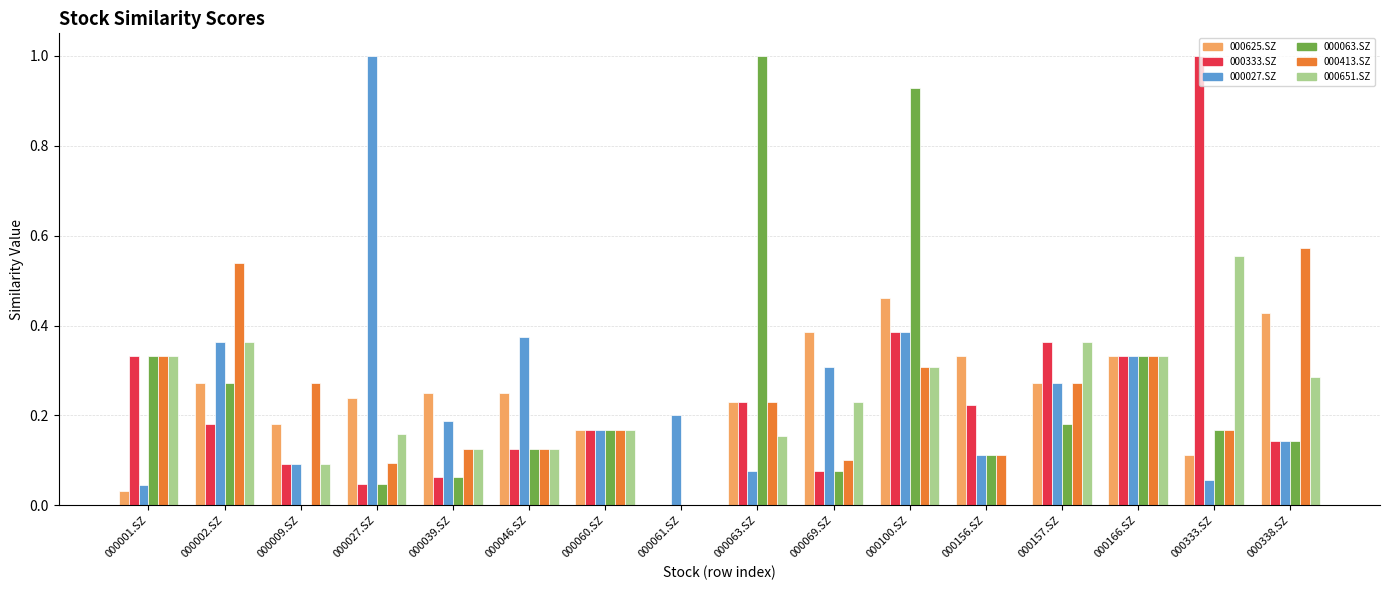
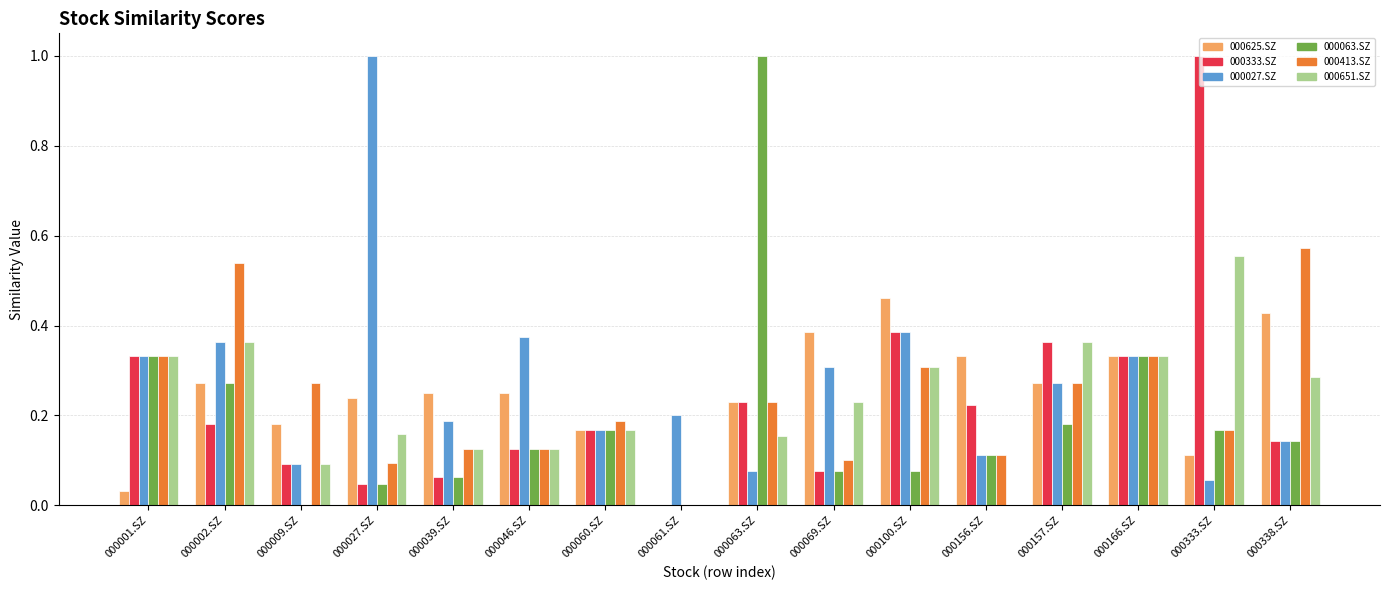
  {
    "000625.SZ": {
      "000001.SZ": 0.03,
      "000002.SZ": 0.27,
      "000009.SZ": 0.18,
      "000027.SZ": 0.24,
      "000039.SZ": 0.25,
      "000046.SZ": 0.25,
      "000060.SZ": 0.17,
      "000061.SZ": 0.00,
      "000063.SZ": 0.23,
      "000069.SZ": 0.38,
      "000100.SZ": 0.46,
      "000156.SZ": 0.33,
      "000157.SZ": 0.27,
      "000166.SZ": 0.33,
      "000333.SZ": 0.11,
      "000338.SZ": 0.43
    },
    "000333.SZ": {
      "000001.SZ": 0.33,
      "000002.SZ": 0.18,
      "000009.SZ": 0.09,
      "000027.SZ": 0.05,
      "000039.SZ": 0.06,
      "000046.SZ": 0.13,
      "000060.SZ": 0.17,
      "000061.SZ": 0.00,
      "000063.SZ": 0.23,
      "000069.SZ": 0.08,
      "000100.SZ": 0.38,
      "000156.SZ": 0.22,
      "000157.SZ": 0.36,
      "000166.SZ": 0.33,
      "000338.SZ": 0.14
    },
    "000027.SZ": {
-     "000001.SZ": 0.05,
+     "000001.SZ": 0.33,
      "000002.SZ": 0.36,
      "000009.SZ": 0.09,
      "000027.SZ": 1.00,
      "000039.SZ": 0.19,
      "000046.SZ": 0.38,
      "000060.SZ": 0.17,
      "000061.SZ": 0.20,
      "000063.SZ": 0.08,
      "000069.SZ": 0.31,
      "000100.SZ": 0.38,
      "000156.SZ": 0.11,
      "000157.SZ": 0.27,
      "000166.SZ": 0.33,
      "000333.SZ": 0.06,
      "000338.SZ": 0.14
    },
    "000063.SZ": {
      "000001.SZ": 0.33,
      "000002.SZ": 0.27,
      "000009.SZ": 0.00,
      "000027.SZ": 0.05,
      "000039.SZ": 0.06,
      "000046.SZ": 0.13,
      "000060.SZ": 0.17,
      "000061.SZ": 0.00,
      "000063.SZ": 1.00,
      "000069.SZ": 0.08,
-     "000100.SZ": 0.93,
+     "000100.SZ": 0.08,
      "000156.SZ": 0.11,
      "000157.SZ": 0.18,
      "000166.SZ": 0.33,
      "000333.SZ": 0.17,
      "000338.SZ": 0.14
    },
    "000413.SZ": {
      "000001.SZ": 0.33,
      "000002.SZ": 0.54,
      "000009.SZ": 0.27,
      "000027.SZ": 0.10,
      "000039.SZ": 0.13,
      "000046.SZ": 0.13,
-     "000060.SZ": 0.17,
+     "000060.SZ": 0.19,
      "000061.SZ": 0.00,
      "000063.SZ": 0.23,
      "000069.SZ": 0.10,
      "000100.SZ": 0.31,
      "000156.SZ": 0.11,
      "000157.SZ": 0.27,
      "000166.SZ": 0.33,
      "000333.SZ": 0.17,
      "000338.SZ": 0.57
    },
    "000651.SZ": {
      "000001.SZ": 0.33,
      "000002.SZ": 0.36,
      "000009.SZ": 0.09,
      "000027.SZ": 0.16,
      "000039.SZ": 0.13,
      "000046.SZ": 0.13,
      "000060.SZ": 0.17,
      "000061.SZ": 0.00,
      "000063.SZ": 0.15,
      "000069.SZ": 0.23,
      "000100.SZ": 0.31,
      "000156.SZ": 0.00,
      "000157.SZ": 0.36,
      "000166.SZ": 0.33,
      "000333.SZ": 0.56,
      "000338.SZ": 0.29
    }
  }
